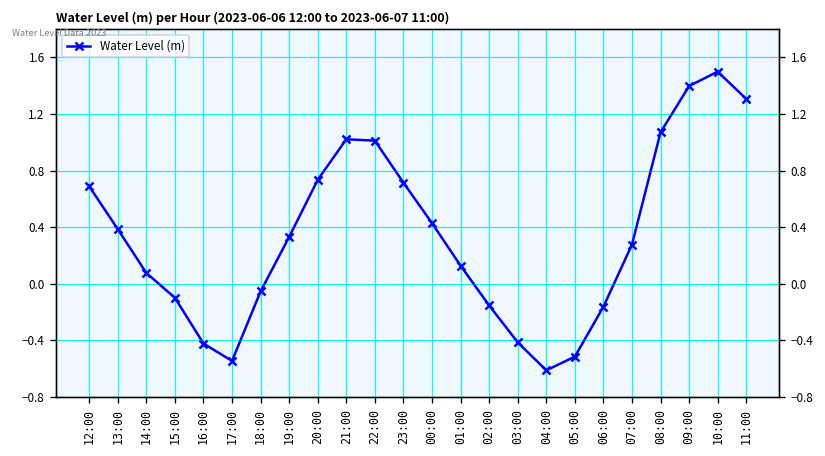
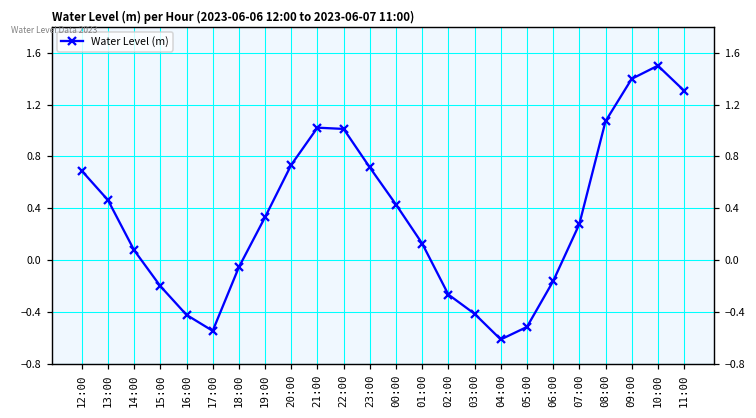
  {
    "12:00": 0.69,
-   "13:00": 0.39,
+   "13:00": 0.46,
    "14:00": 0.08,
-   "15:00": -0.10,
+   "15:00": -0.20,
    "16:00": -0.42,
    "17:00": -0.54,
    "18:00": -0.05,
    "19:00": 0.33,
    "20:00": 0.74,
    "21:00": 1.02,
    "22:00": 1.01,
    "23:00": 0.71,
    "00:00": 0.43,
    "01:00": 0.13,
-   "02:00": -0.15,
+   "02:00": -0.26,
    "03:00": -0.41,
    "04:00": -0.61,
    "05:00": -0.51,
    "06:00": -0.16,
    "07:00": 0.28,
    "08:00": 1.07,
    "09:00": 1.40,
    "10:00": 1.50,
    "11:00": 1.31
  }
